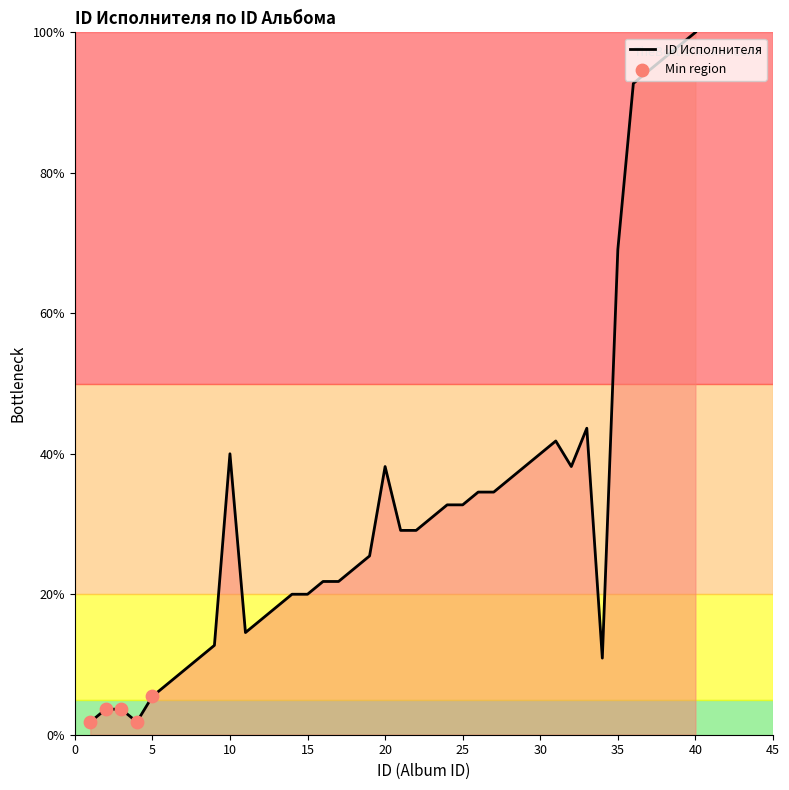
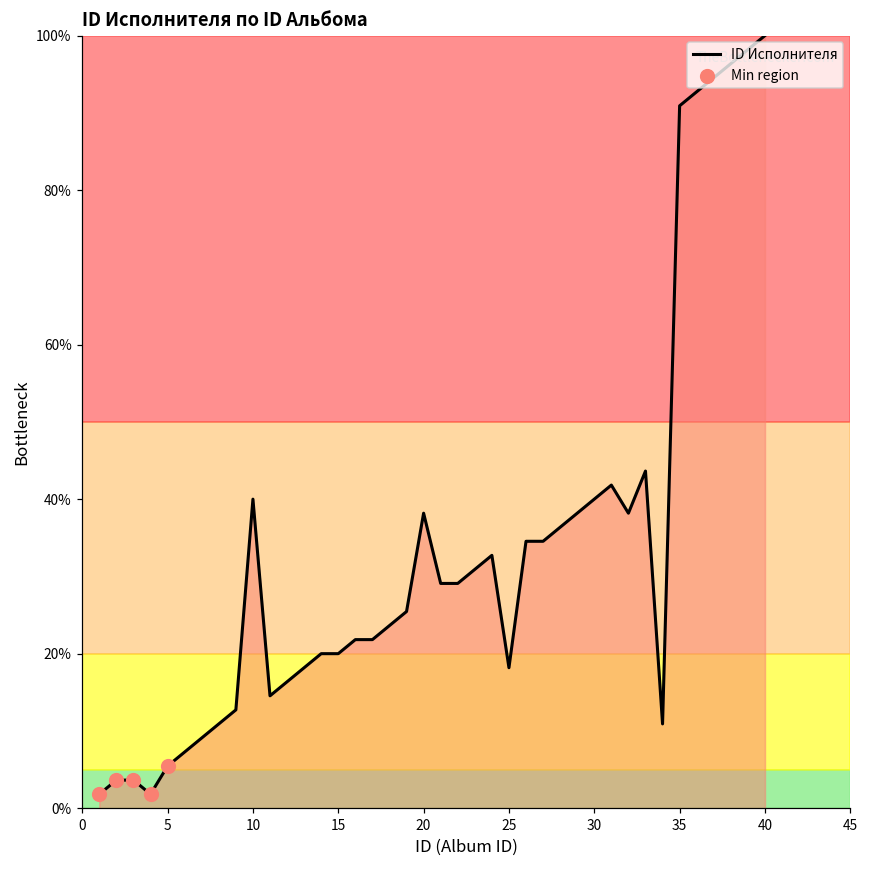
  {
    "ID Исполнителя": {
      "10": "40%",
      "15": "20%",
      "20": "38%",
-     "25": "33%",
+     "25": "18%",
      "30": "40%",
-     "35": "69%",
+     "35": "91%",
      "40": "100%"
    }
  }
